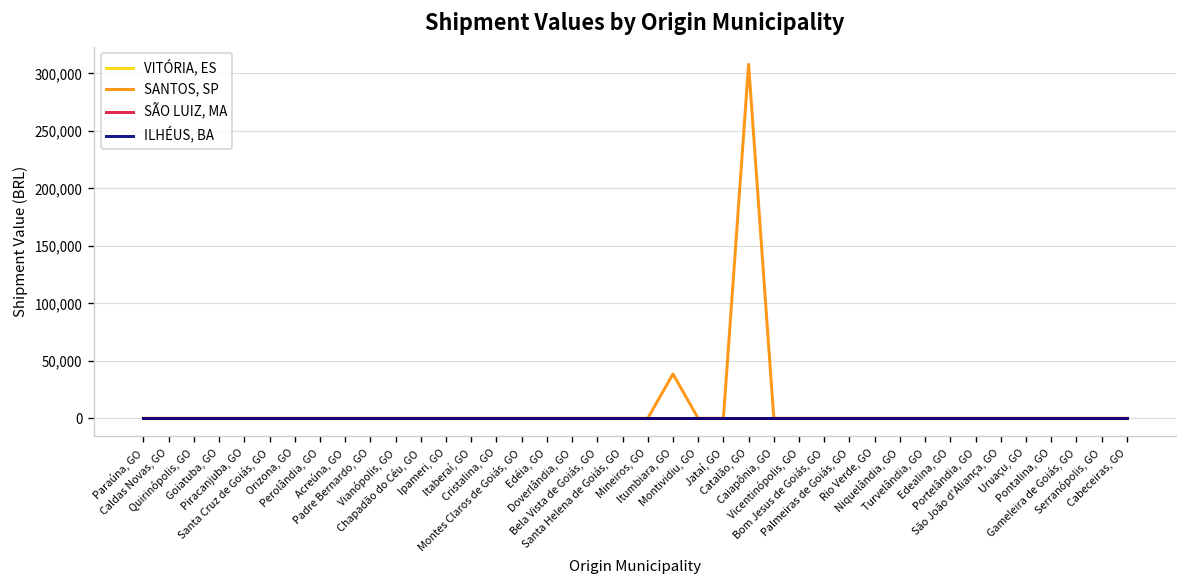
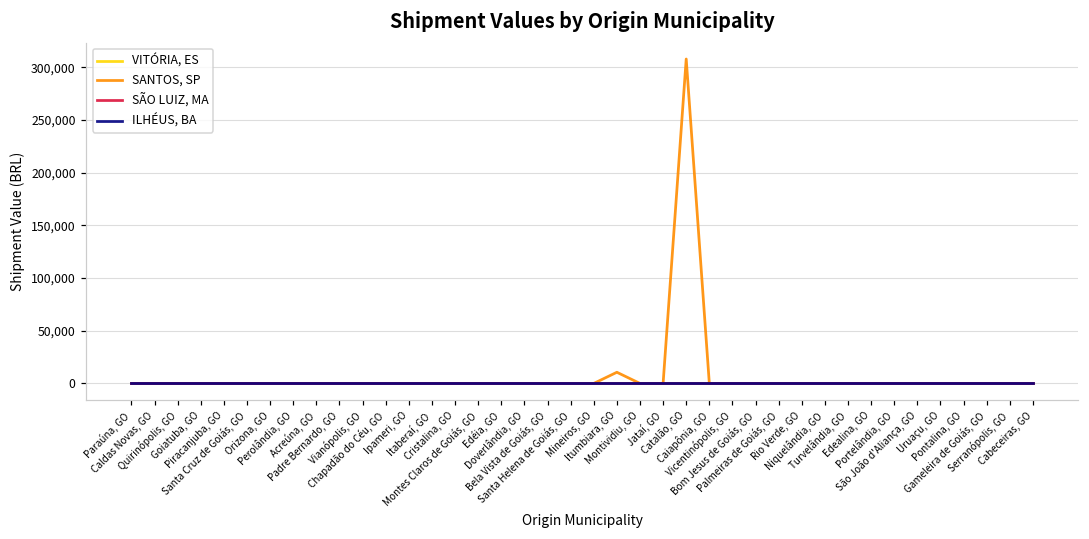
  {
    "ILHÉUS, BA": {
      "Itumbiara, GO": "0",
      "Catalão, GO": "0"
    },
    "SANTOS, SP": {
-     "Itumbiara, GO": "40,000",
+     "Itumbiara, GO": "10,000",
      "Catalão, GO": "310,000"
    }
  }
